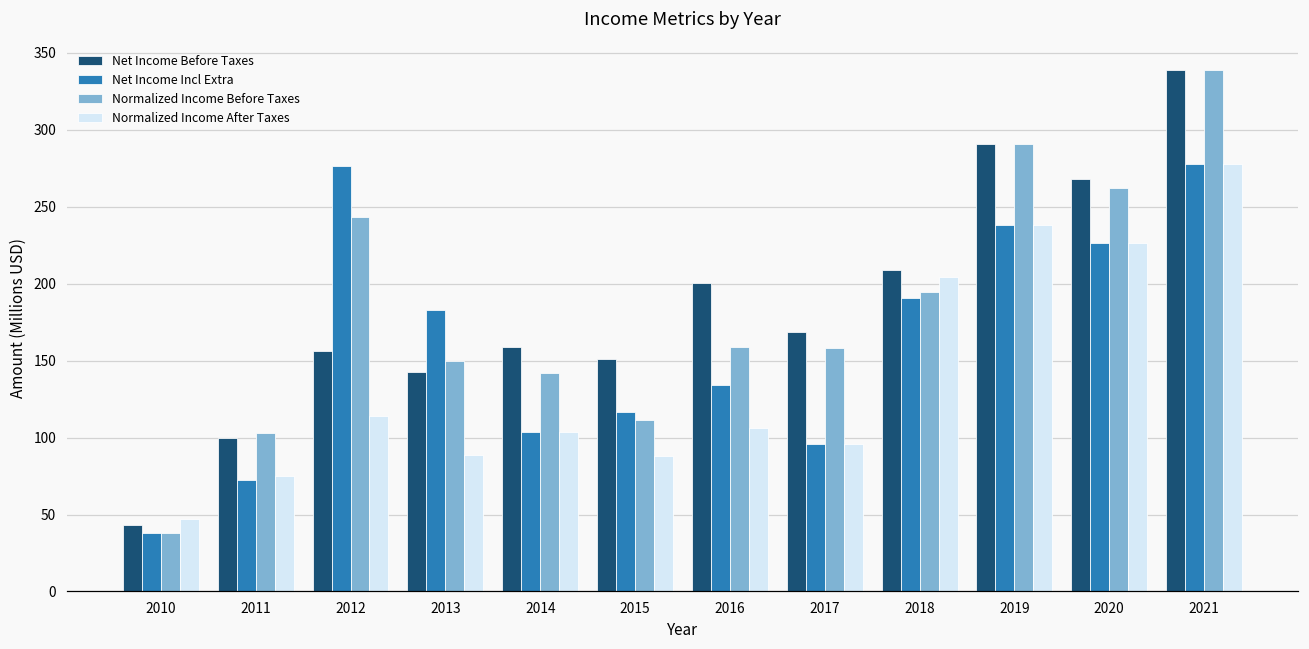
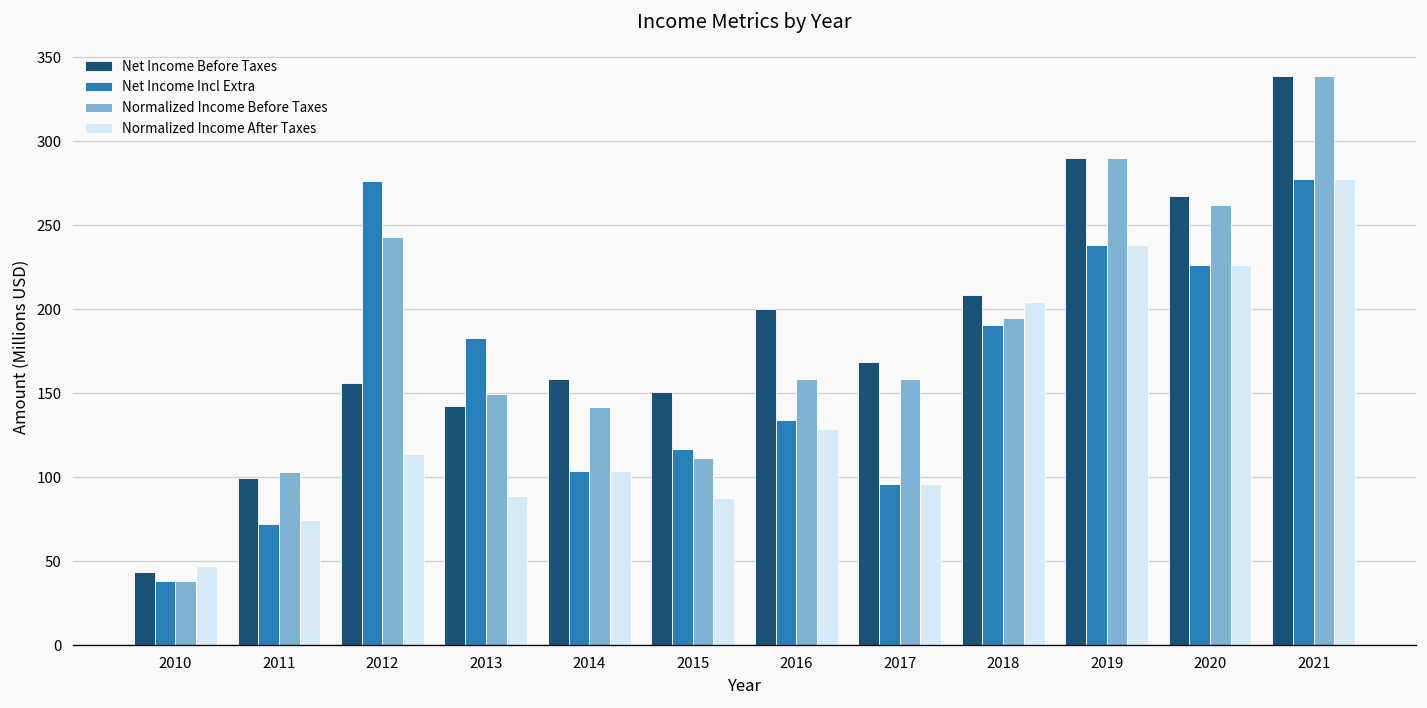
  {
    "Net Income Before Taxes": {
      "2010": 43,
      "2011": 100,
      "2012": 156,
      "2013": 143,
      "2014": 159,
      "2015": 151,
      "2016": 200,
      "2017": 169,
      "2018": 209,
      "2019": 290,
      "2020": 268,
      "2021": 339
    },
    "Net Income Incl Extra": {
      "2010": 38,
      "2011": 72,
      "2012": 277,
      "2013": 183,
      "2014": 104,
      "2015": 117,
      "2016": 134,
      "2017": 96,
      "2018": 191,
      "2019": 238,
      "2020": 226,
      "2021": 278
    },
    "Normalized Income Before Taxes": {
      "2010": 38,
      "2011": 103,
      "2012": 243,
      "2013": 150,
      "2014": 142,
      "2015": 111,
      "2016": 159,
      "2017": 158,
      "2018": 195,
      "2019": 290,
      "2020": 262,
      "2021": 339
    },
    "Normalized Income After Taxes": {
      "2010": 47,
      "2011": 75,
      "2012": 114,
      "2013": 89,
      "2014": 104,
      "2015": 88,
-     "2016": 106,
+     "2016": 129,
      "2017": 96,
      "2018": 205,
      "2019": 238,
      "2020": 226,
      "2021": 278
    }
  }
